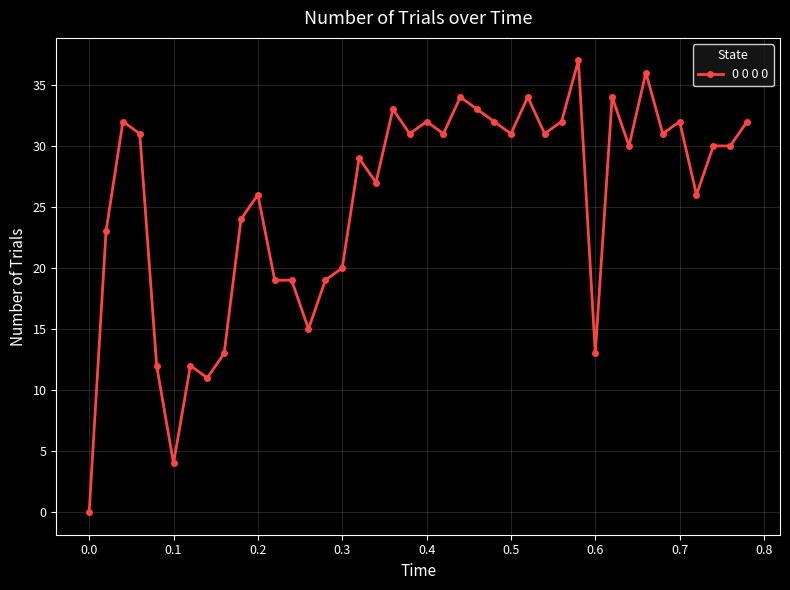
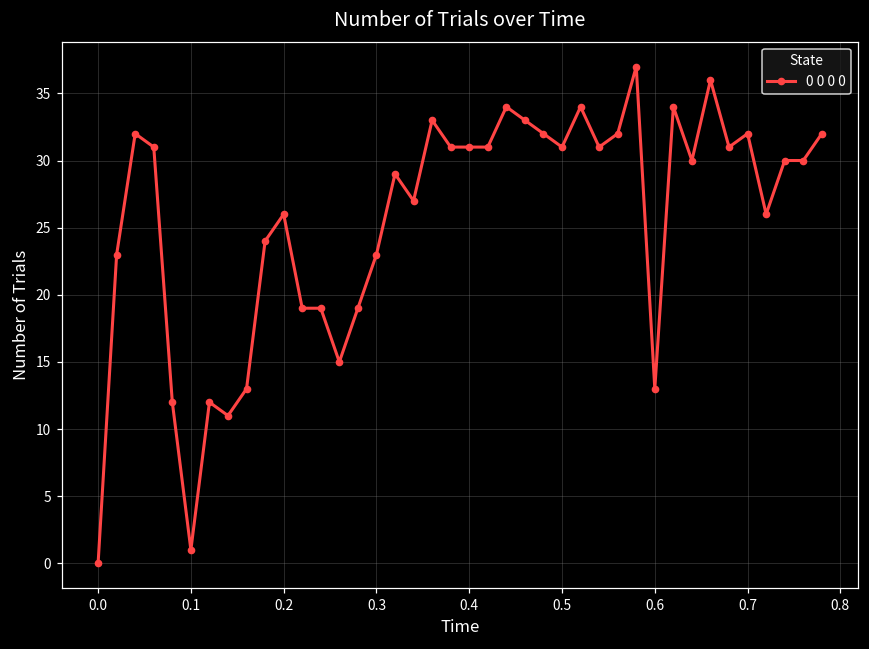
  {
    "0.0": 0,
-   "0.1": 4,
+   "0.1": 1,
    "0.2": 26,
-   "0.3": 20,
-   "0.4": 32,
+   "0.3": 23,
+   "0.4": 31,
    "0.5": 31,
    "0.6": 13,
    "0.7": 32
  }
